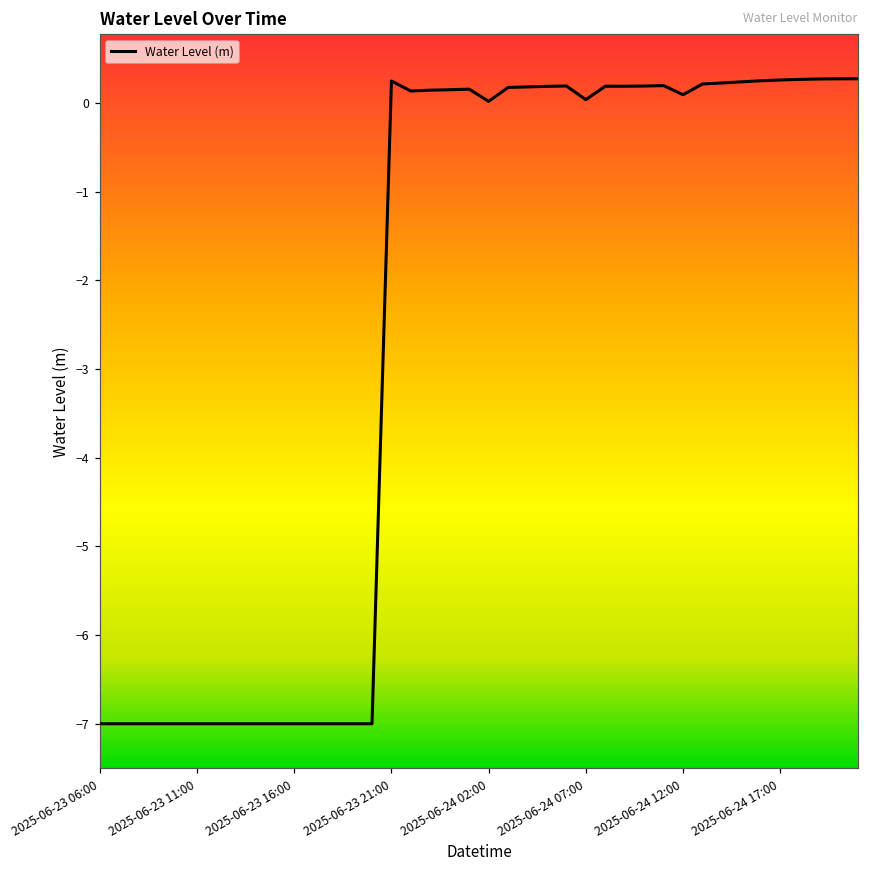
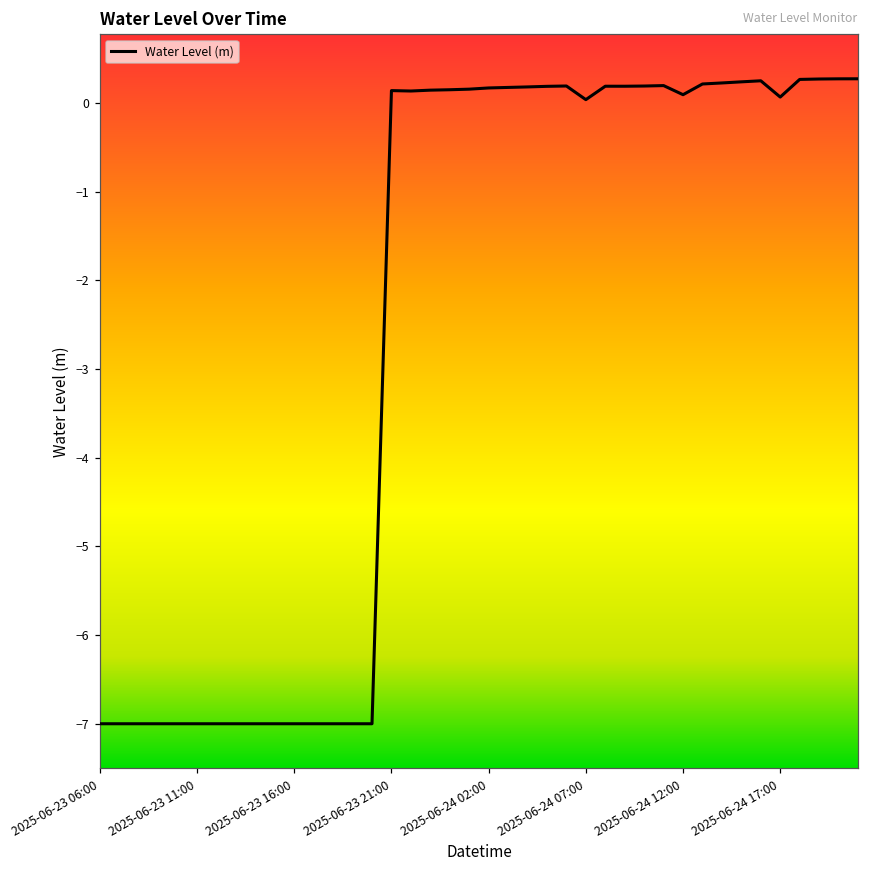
  {
    "2025-06-23 06:00": -7.0,
    "2025-06-23 11:00": -7.0,
    "2025-06-23 16:00": -7.0,
-   "2025-06-23 21:00": 0.2,
-   "2025-06-24 02:00": 0.0,
+   "2025-06-23 21:00": 0.1,
+   "2025-06-24 02:00": 0.2,
    "2025-06-24 07:00": 0.0,
    "2025-06-24 12:00": 0.1,
-   "2025-06-24 17:00": 0.3
+   "2025-06-24 17:00": 0.1
  }
